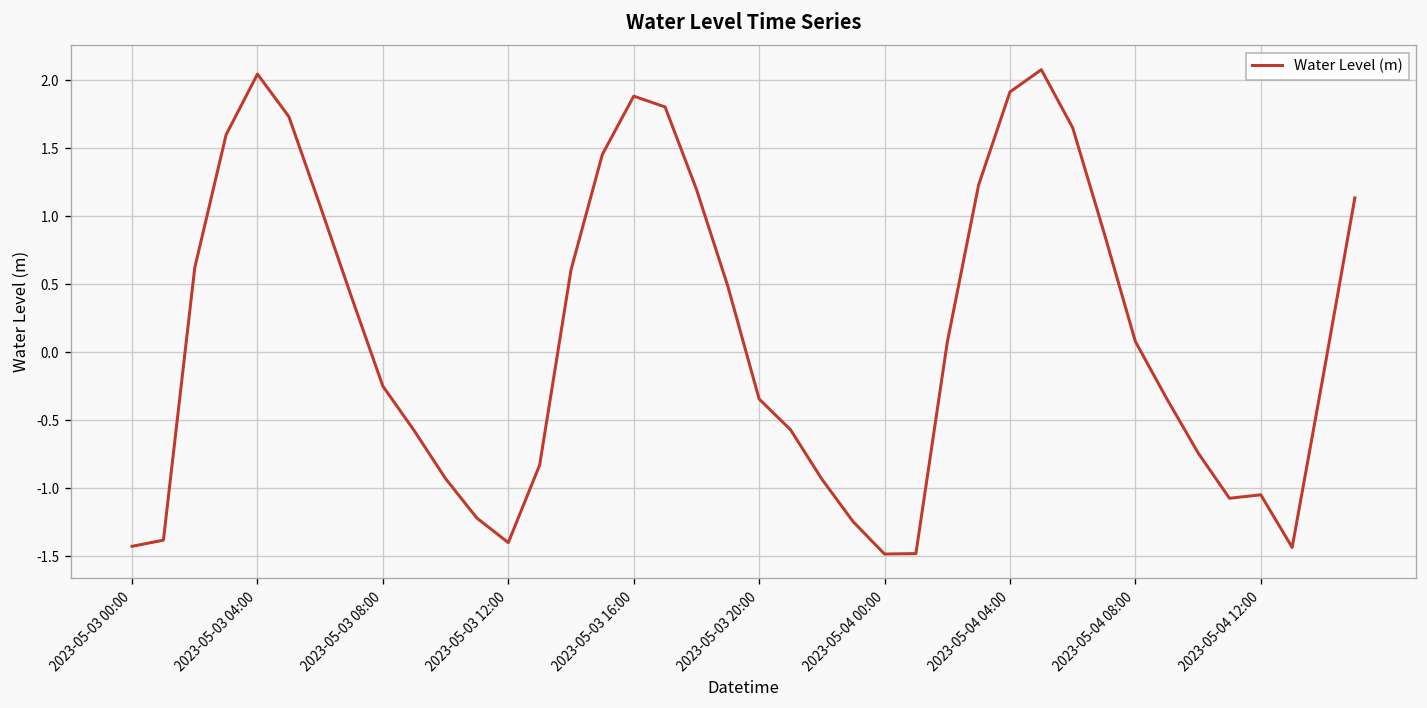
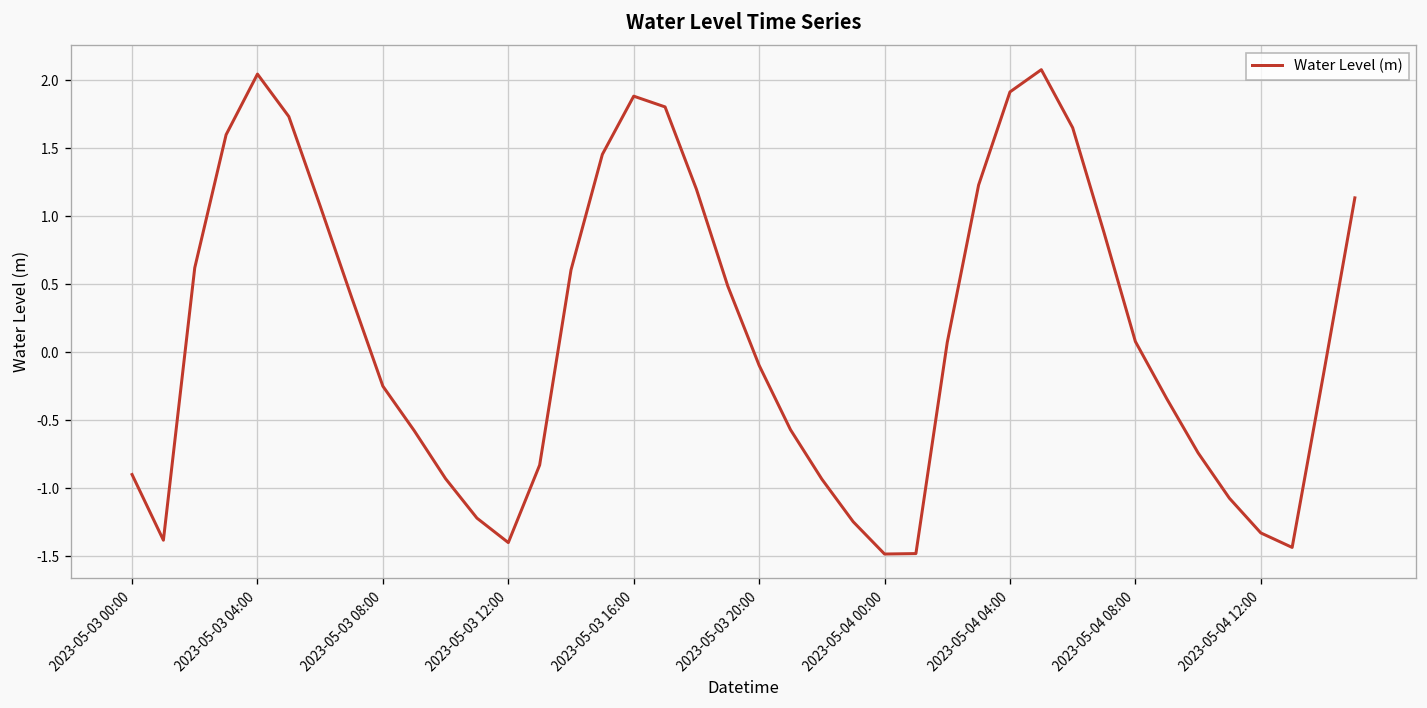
  {
-   "2023-05-03 00:00": -1.43,
+   "2023-05-03 00:00": -0.90,
    "2023-05-03 04:00": 2.05,
    "2023-05-03 08:00": -0.25,
    "2023-05-03 12:00": -1.40,
    "2023-05-03 16:00": 1.88,
-   "2023-05-03 20:00": -0.34,
+   "2023-05-03 20:00": -0.10,
    "2023-05-04 00:00": -1.48,
    "2023-05-04 04:00": 1.91,
    "2023-05-04 08:00": 0.08,
-   "2023-05-04 12:00": -1.05
+   "2023-05-04 12:00": -1.33
  }
